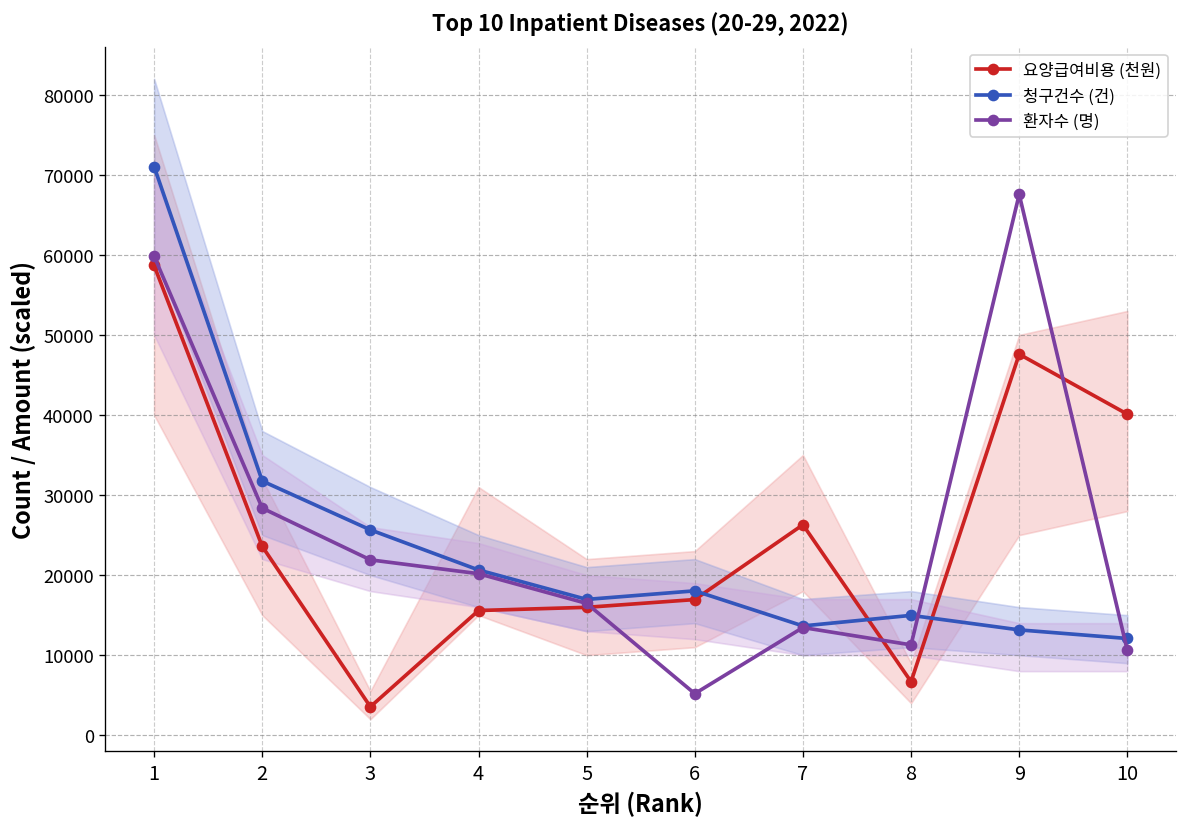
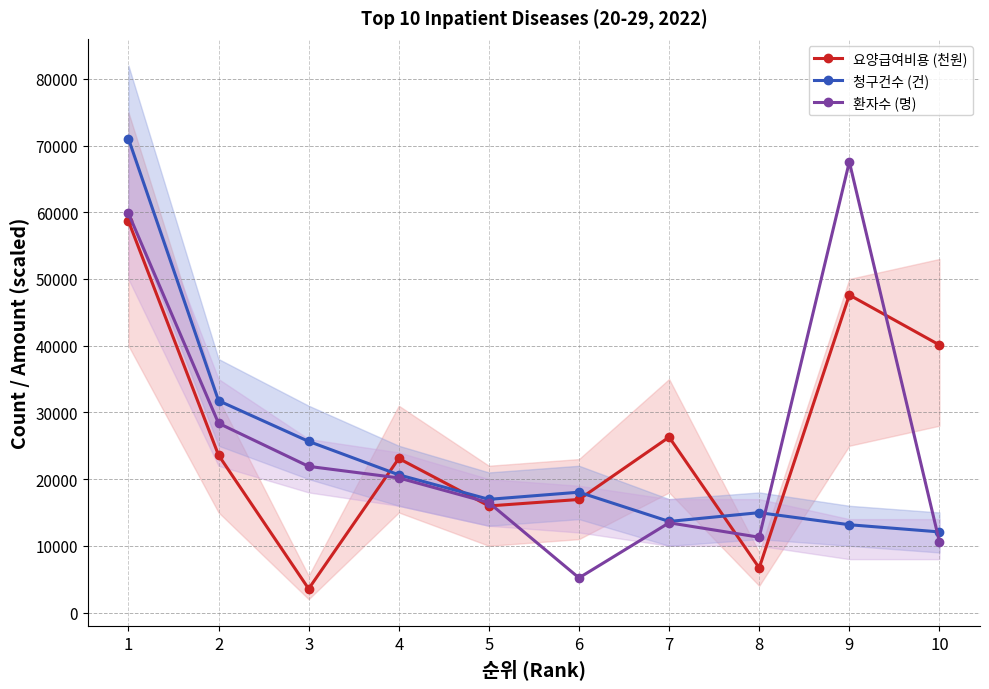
  {
    "요양급여비용 (천원)": {
      "1": 59000,
      "2": 24000,
      "3": 4000,
-     "4": 16000,
+     "4": 23000,
      "5": 16000,
      "6": 17000,
      "7": 26000,
      "8": 7000,
      "9": 48000,
      "10": 40000
    },
    "청구건수 (건)": {
      "1": 71000,
      "4": 21000,
      "5": 17000,
      "6": 18000,
      "8": 15000,
      "9": 13000,
      "10": 12000
    },
    "환자수 (명)": {
      "1": 60000,
      "2": 28000,
      "3": 22000,
      "4": 20000,
      "5": 16000,
      "6": 5000,
      "8": 11000,
      "9": 68000,
      "10": 11000
    }
  }
